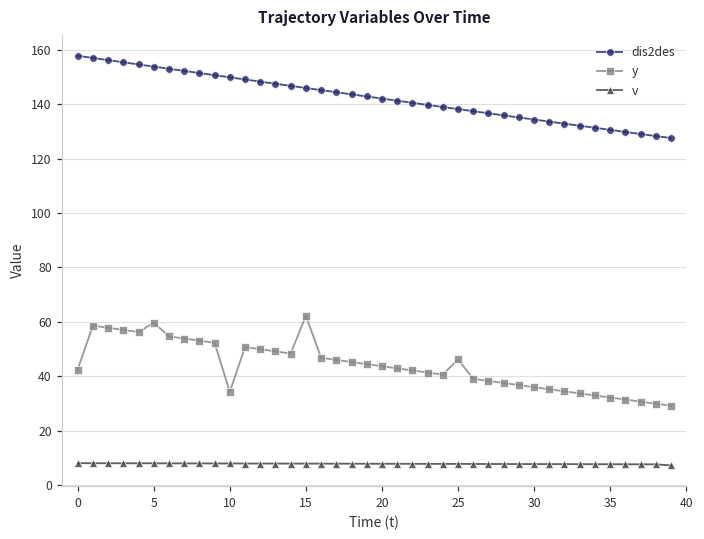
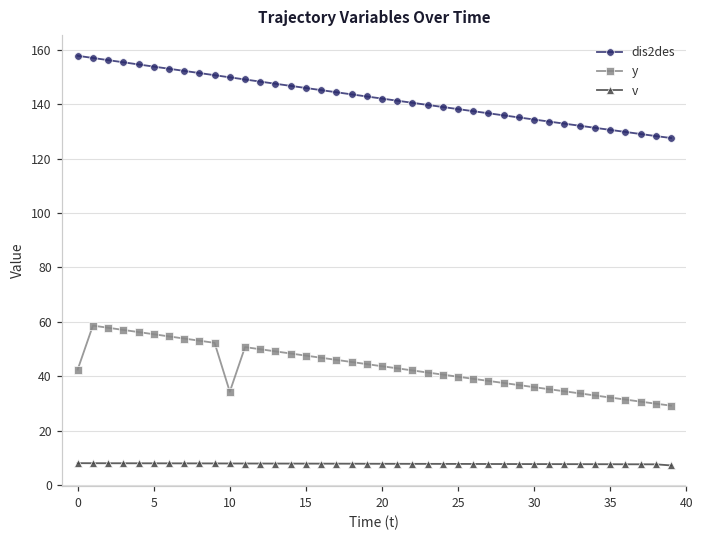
  {
    "y": {
      "0": 42,
-     "5": 60,
+     "5": 55,
      "10": 34,
-     "15": 62,
+     "15": 48,
      "20": 44,
-     "25": 46,
+     "25": 40,
      "30": 36,
      "35": 32
    }
  }
